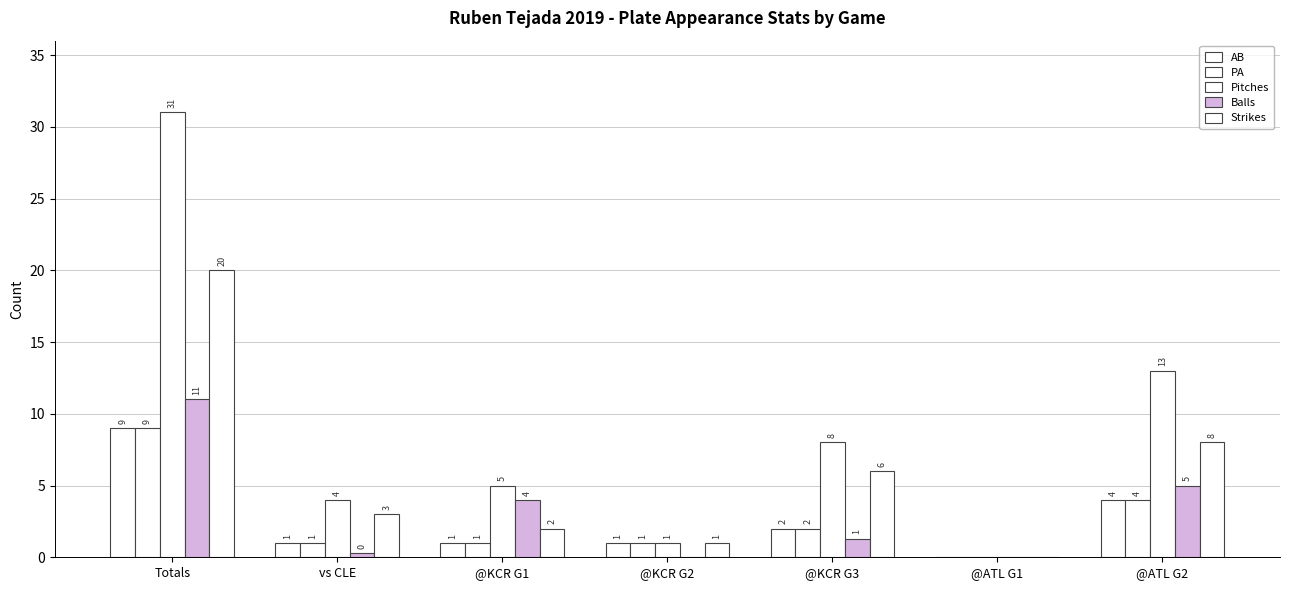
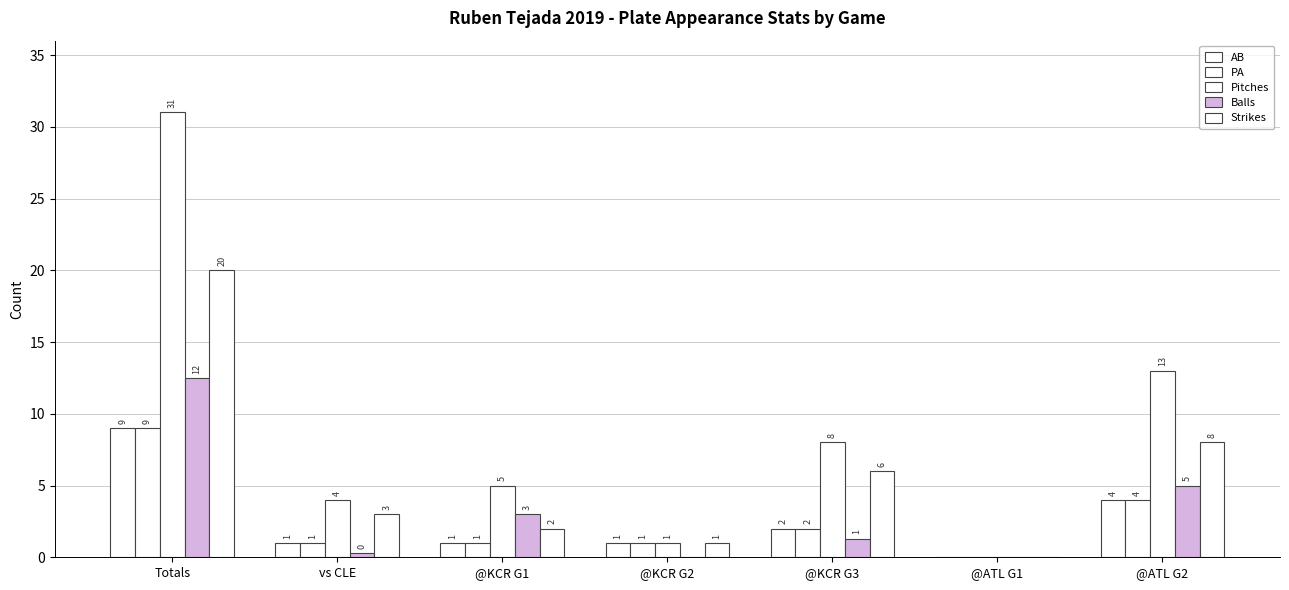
  {
    "Balls": {
-     "Totals": 11,
+     "Totals": 12,
      "vs CLE": 0,
-     "@KCR G1": 4,
+     "@KCR G1": 3,
      "@KCR G3": 1,
      "@ATL G2": 5
    }
  }
